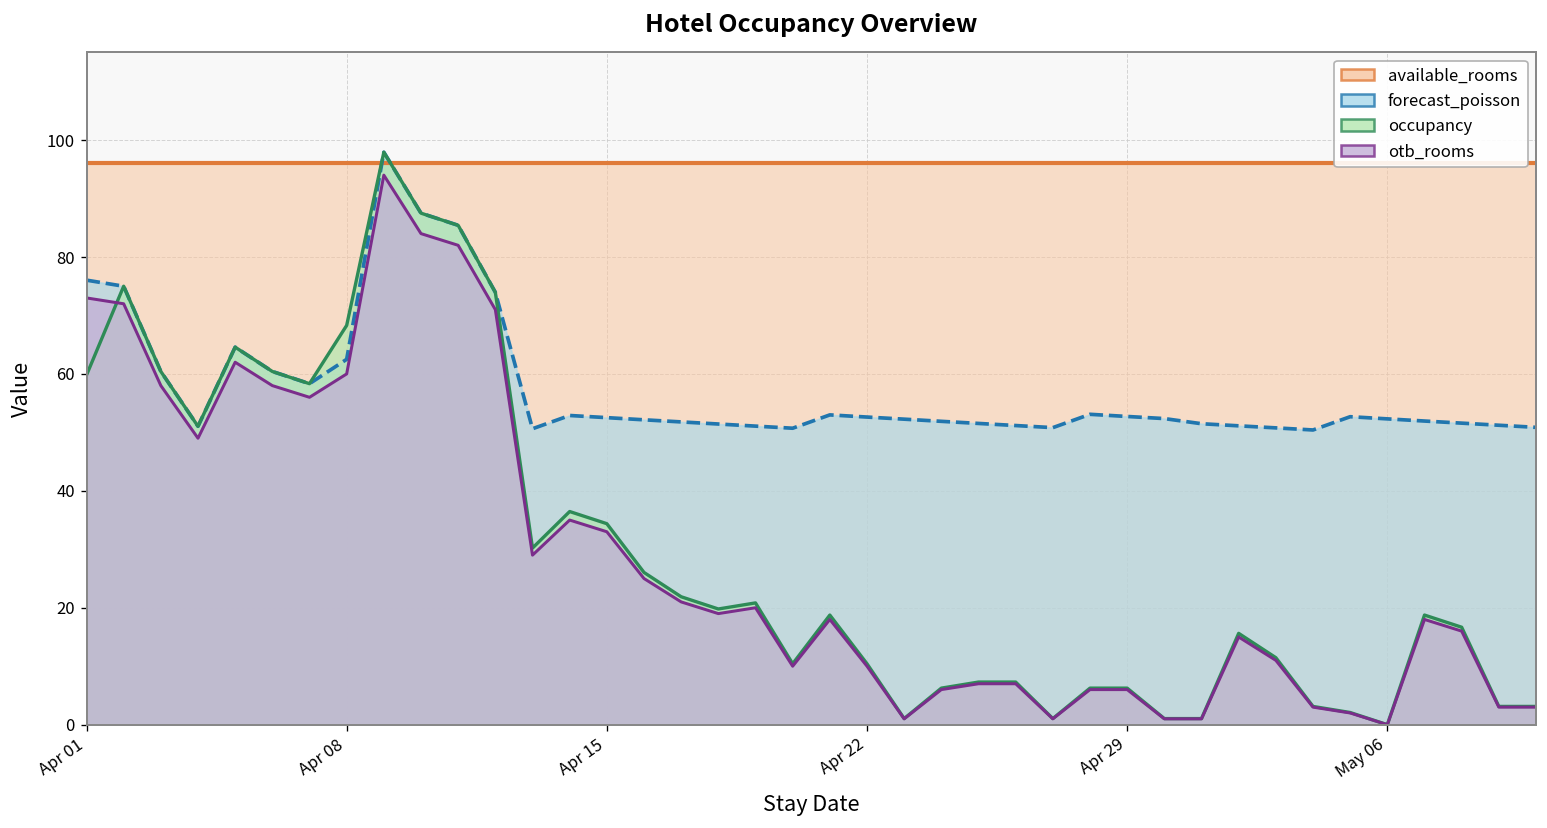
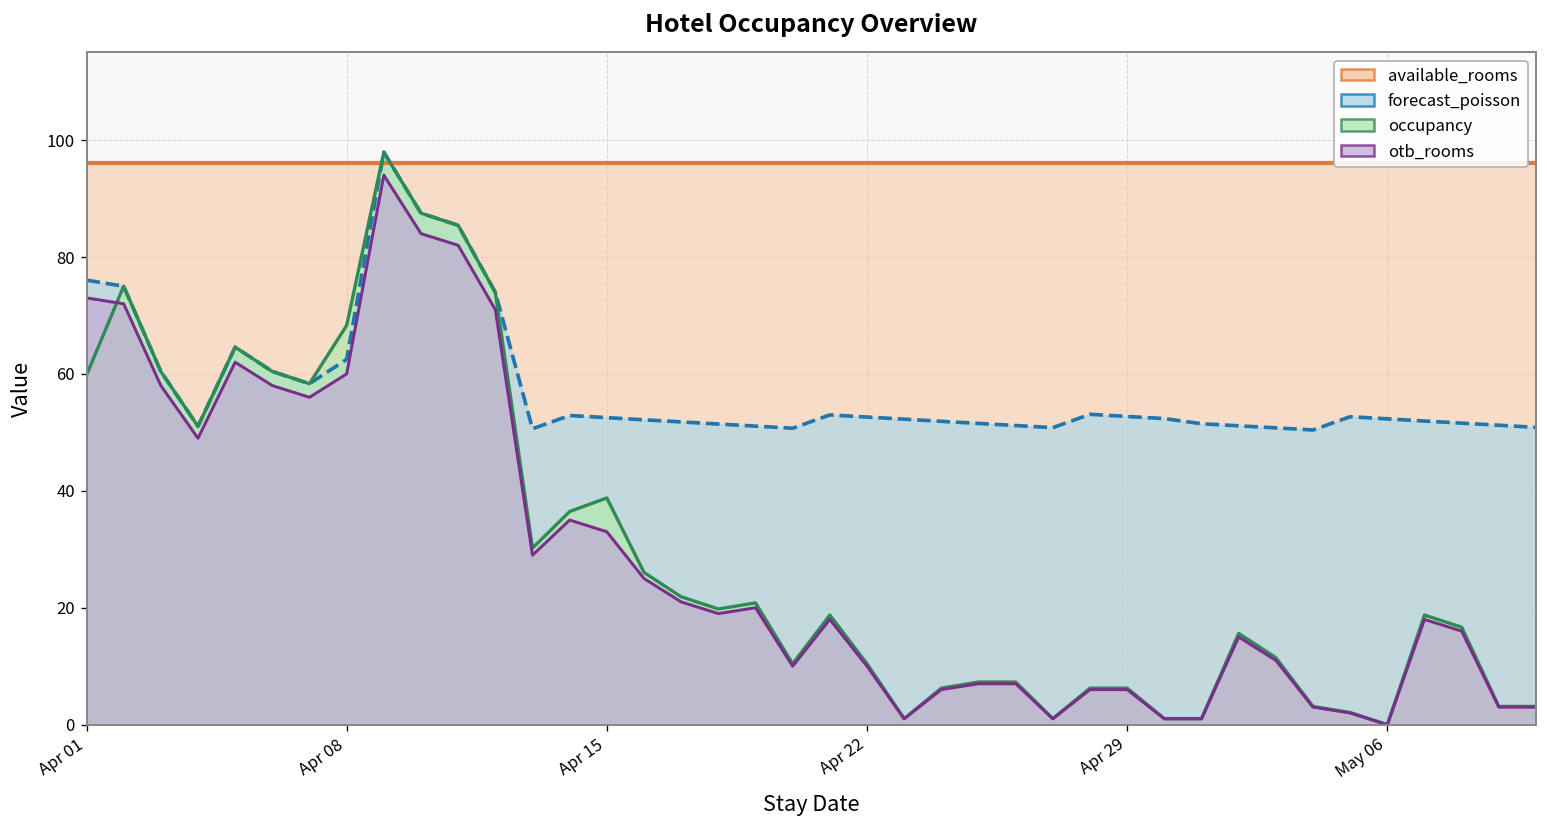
  {
    "available_rooms": {
      "Apr 01": 96,
      "Apr 08": 96,
      "Apr 15": 96,
      "Apr 22": 96,
      "Apr 29": 96
    },
    "occupancy": {
      "Apr 01": 60,
      "Apr 08": 68,
-     "Apr 15": 34
+     "Apr 15": 39
    }
  }
